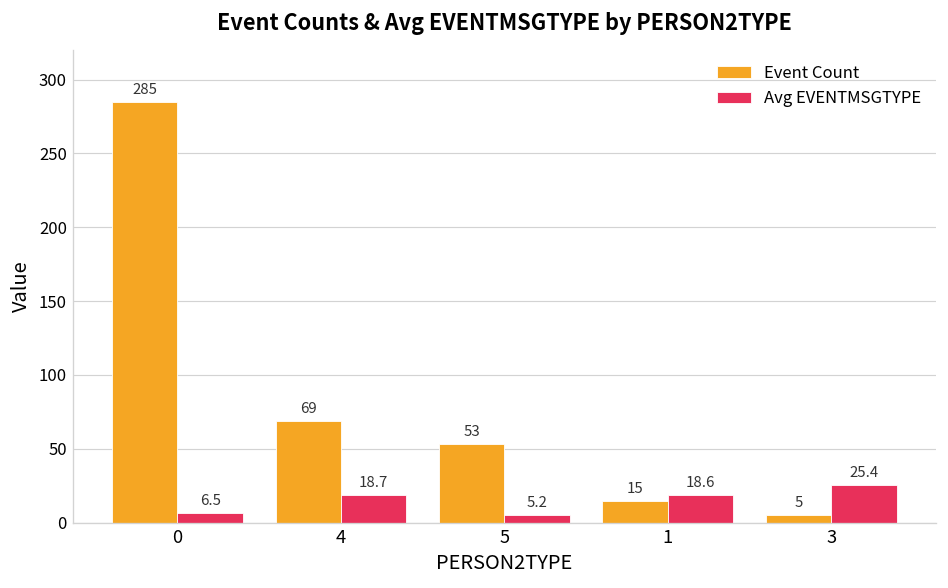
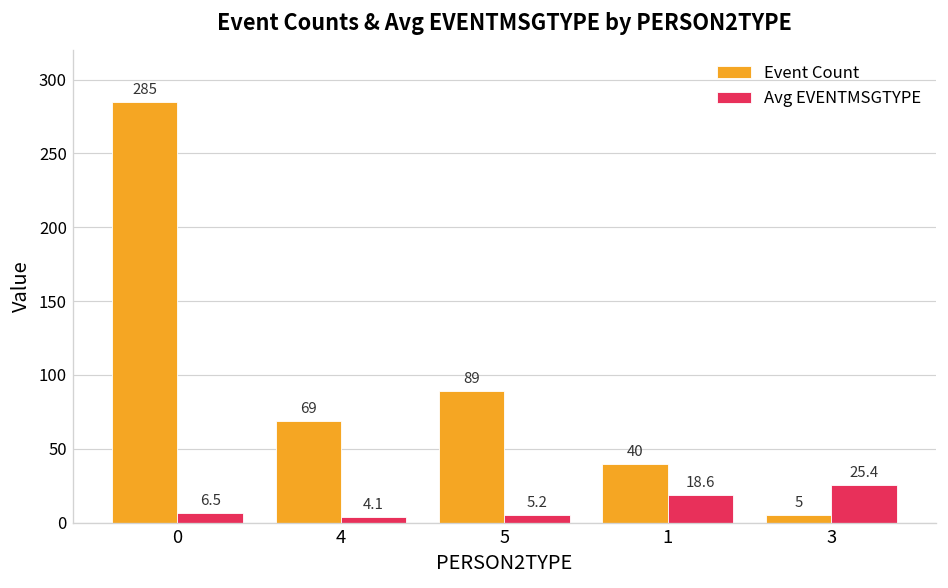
  {
    "Event Count": {
      "0": 285,
      "4": 69,
-     "5": 53,
-     "1": 15,
+     "5": 89,
+     "1": 40,
      "3": 5
    },
    "Avg EVENTMSGTYPE": {
      "0": 6.5,
-     "4": 18.7,
+     "4": 4.1,
      "5": 5.2,
      "1": 18.6,
      "3": 25.4
    }
  }
